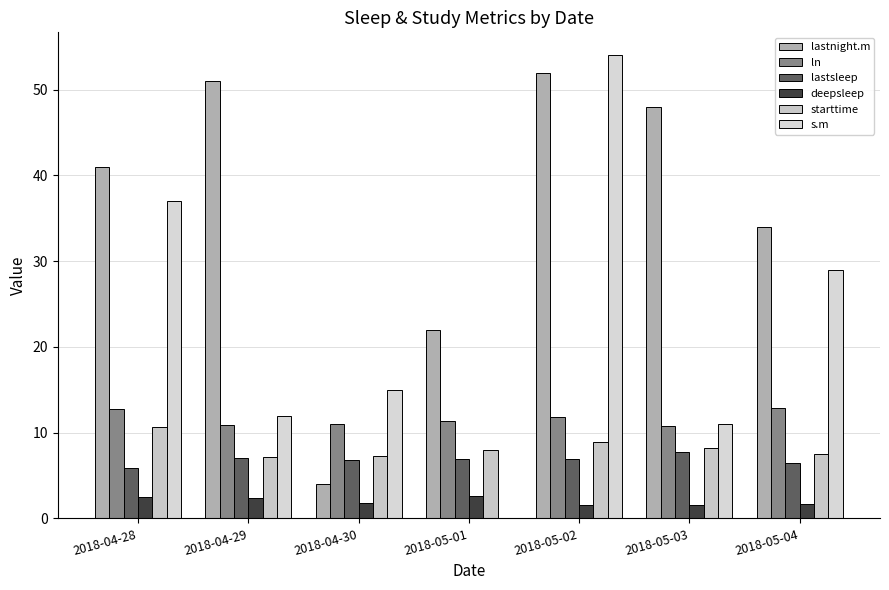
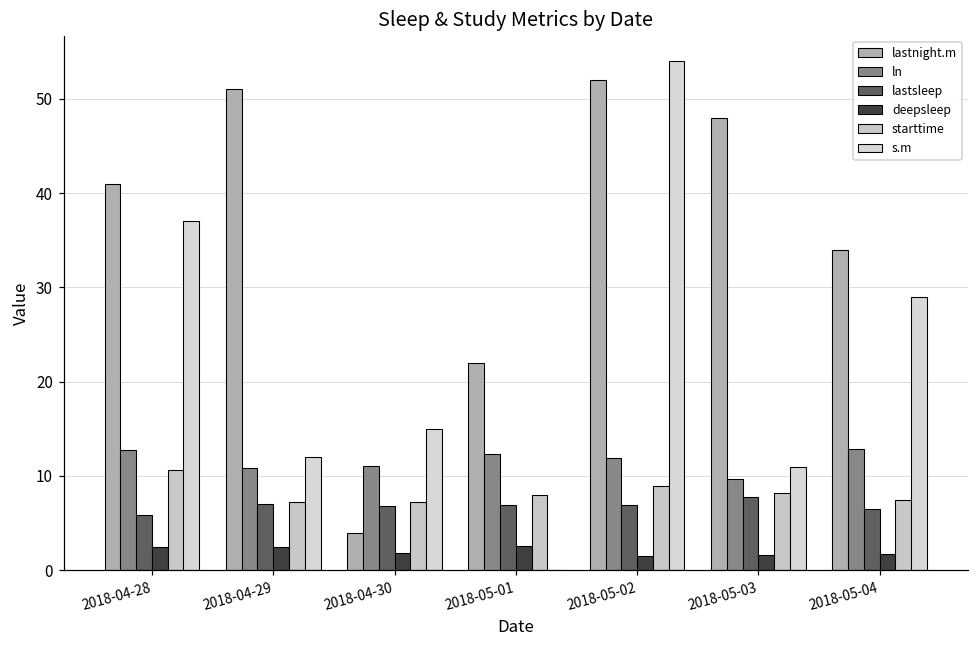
  {
    "ln": {
      "2018-04-28": 13,
      "2018-04-29": 11,
      "2018-04-30": 11,
-     "2018-05-01": 11,
+     "2018-05-01": 12,
      "2018-05-02": 12,
-     "2018-05-03": 11,
+     "2018-05-03": 10,
      "2018-05-04": 13
    }
  }
